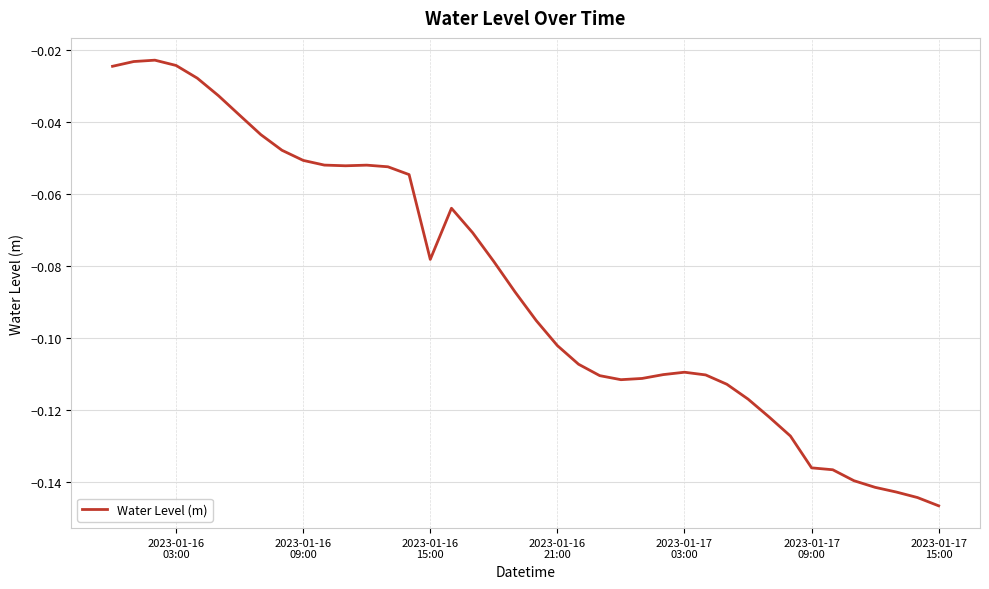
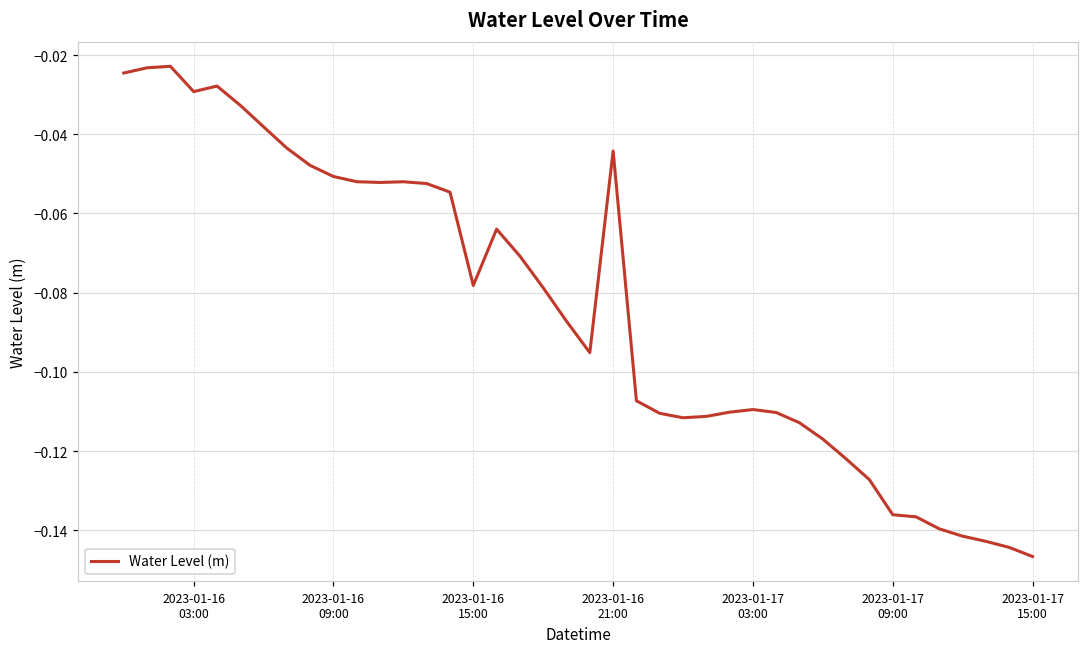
  {
-   "2023-01-16 03:00": -0.024,
+   "2023-01-16 03:00": -0.029,
    "2023-01-16 09:00": -0.051,
    "2023-01-16 15:00": -0.078,
-   "2023-01-16 21:00": -0.102,
+   "2023-01-16 21:00": -0.044,
    "2023-01-17 03:00": -0.110,
    "2023-01-17 09:00": -0.136,
    "2023-01-17 15:00": -0.147
  }
